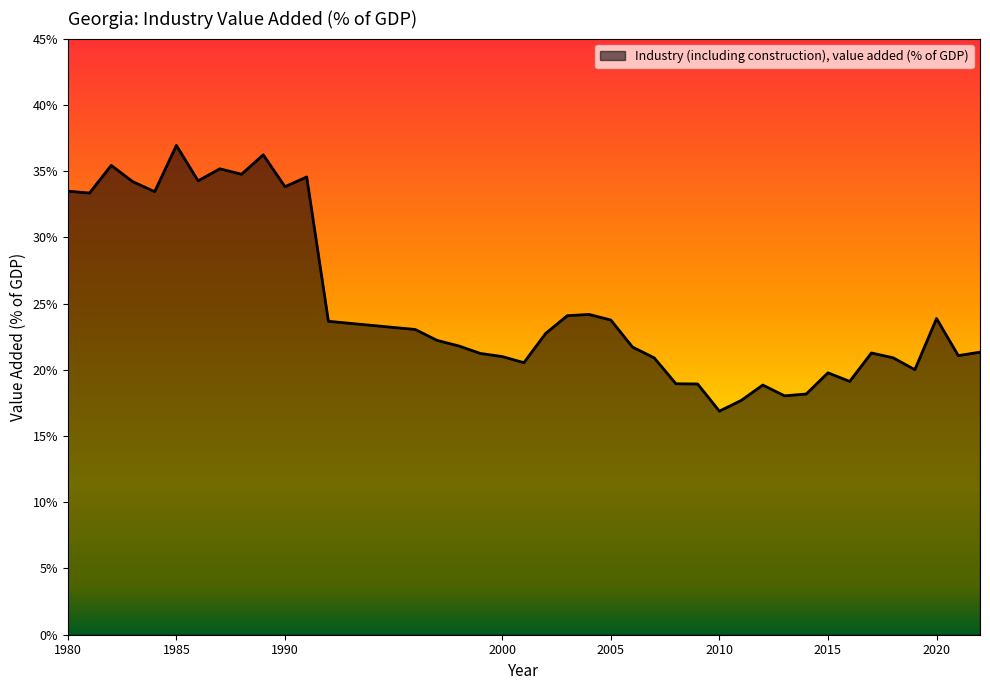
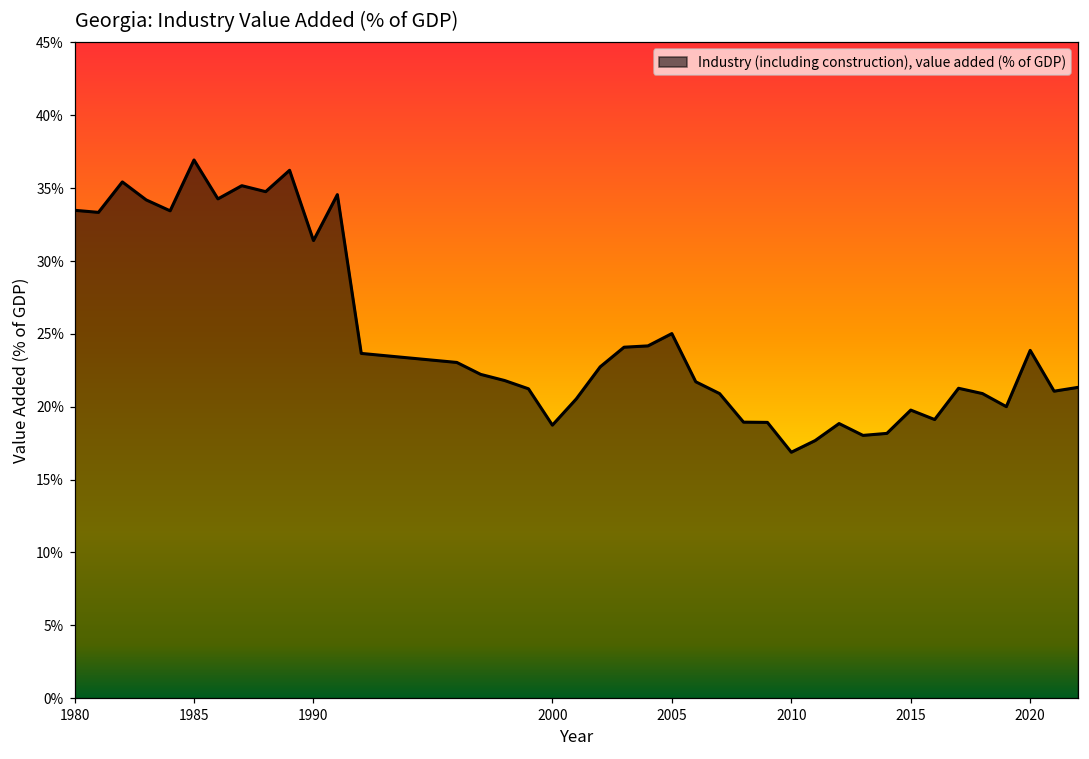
  {
    "1980": "33.5%",
    "1985": "36.9%",
-   "1990": "33.8%",
-   "2000": "21.0%",
-   "2005": "23.8%",
+   "1990": "31.4%",
+   "2000": "18.7%",
+   "2005": "25.0%",
    "2010": "16.9%",
    "2015": "19.8%",
    "2020": "23.9%"
  }
